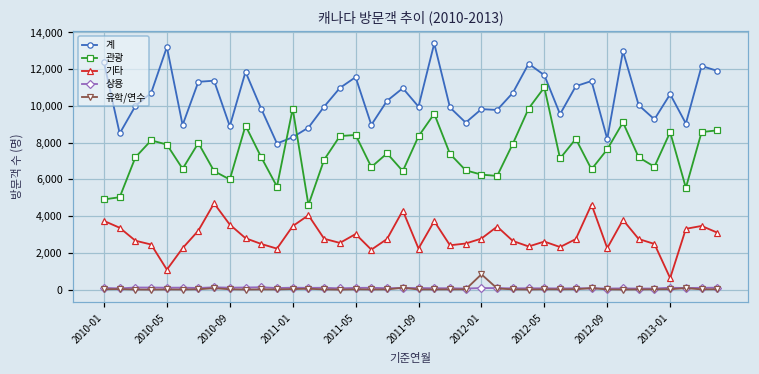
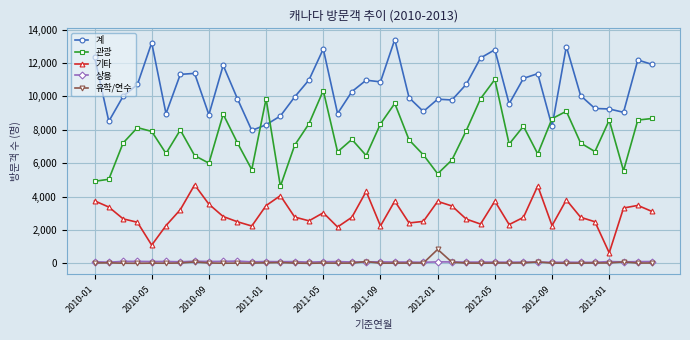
  {
    "계": {
      "2010-05": "13,200",
      "2010-09": "8,900",
      "2011-01": "8,300",
-     "2011-05": "11,600",
-     "2011-09": "10,000",
+     "2011-05": "12,800",
+     "2011-09": "10,900",
      "2012-01": "9,800",
-     "2012-05": "11,700",
+     "2012-05": "12,800",
      "2012-09": "8,200",
-     "2013-01": "10,600"
+     "2013-01": "9,200"
    },
    "관광": {
      "2010-01": "4,900",
      "2010-05": "7,900",
      "2010-09": "6,000",
      "2011-01": "9,900",
-     "2011-05": "8,400",
+     "2011-05": "10,300",
      "2011-09": "8,300",
-     "2012-01": "6,300",
+     "2012-01": "5,400",
      "2012-05": "11,000",
-     "2012-09": "7,600",
+     "2012-09": "8,700",
      "2013-01": "8,600"
    },
    "기타": {
      "2010-01": "3,700",
      "2010-05": "1,100",
      "2010-09": "3,500",
      "2011-01": "3,500",
      "2011-05": "3,000",
      "2011-09": "2,200",
-     "2012-01": "2,800",
-     "2012-05": "2,600",
+     "2012-01": "3,700",
+     "2012-05": "3,700",
      "2012-09": "2,300",
      "2013-01": "600"
    },
    "상용": {
      "2012-01": "100"
    },
    "유학/연수": {
      "2012-01": "800"
    }
  }
